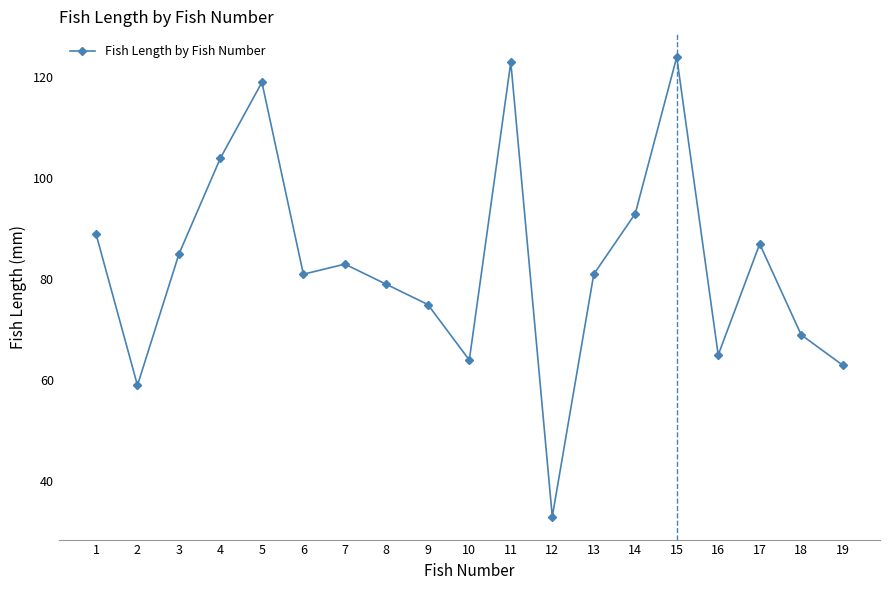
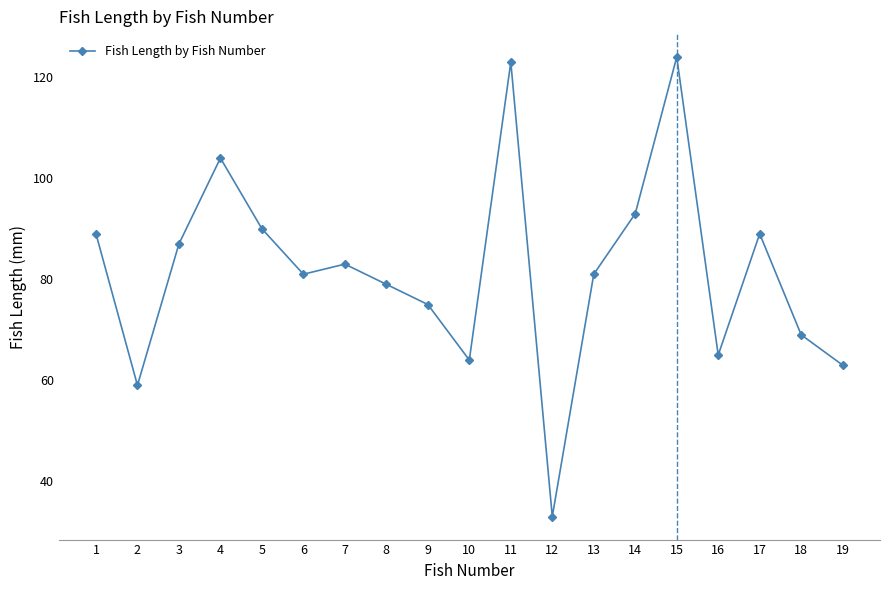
  {
    "1": 89,
    "2": 59,
-   "3": 85,
+   "3": 87,
    "4": 104,
-   "5": 119,
+   "5": 90,
    "6": 81,
    "7": 83,
    "8": 79,
    "9": 75,
    "10": 64,
    "11": 123,
    "12": 33,
    "13": 81,
    "14": 93,
    "15": 124,
    "16": 65,
-   "17": 87,
+   "17": 89,
    "18": 69,
    "19": 63
  }
